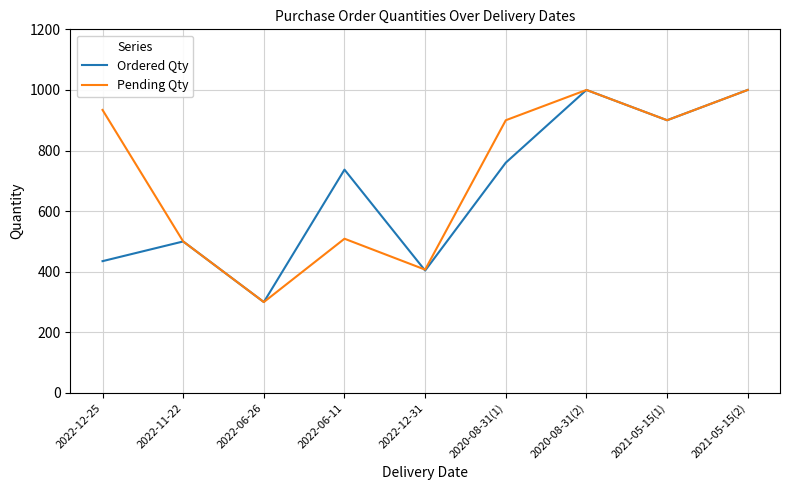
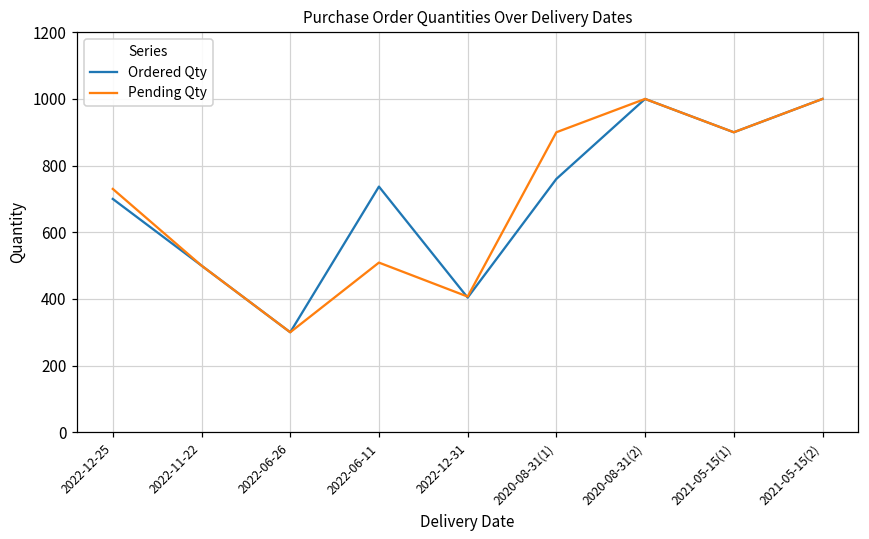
  {
    "Ordered Qty": {
-     "2022-12-25": 440,
+     "2022-12-25": 700,
      "2022-06-11": 740,
      "2020-08-31(1)": 760
    },
    "Pending Qty": {
-     "2022-12-25": 930,
+     "2022-12-25": 730,
      "2022-06-11": 510,
      "2020-08-31(1)": 900
    }
  }
